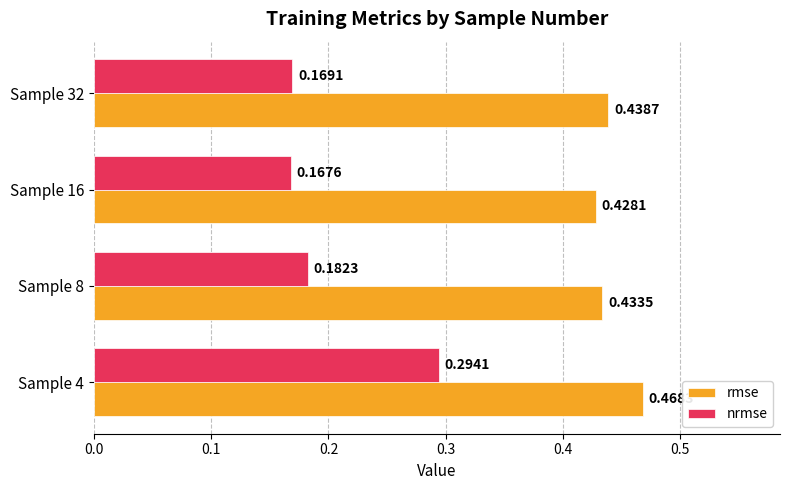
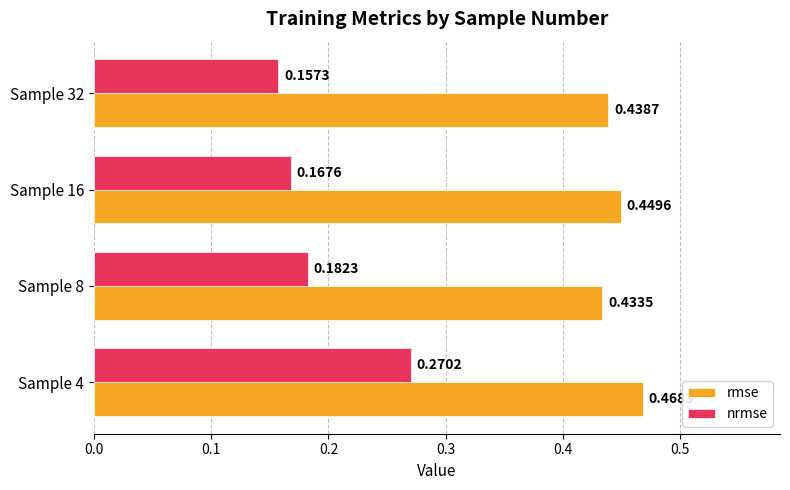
  {
    "rmse": {
      "Sample 32": 0.4387,
-     "Sample 16": 0.4281,
+     "Sample 16": 0.4496,
      "Sample 8": 0.4335
    },
    "nrmse": {
-     "Sample 32": 0.1691,
+     "Sample 32": 0.1573,
      "Sample 16": 0.1676,
      "Sample 8": 0.1823,
-     "Sample 4": 0.2941
+     "Sample 4": 0.2702
    }
  }
